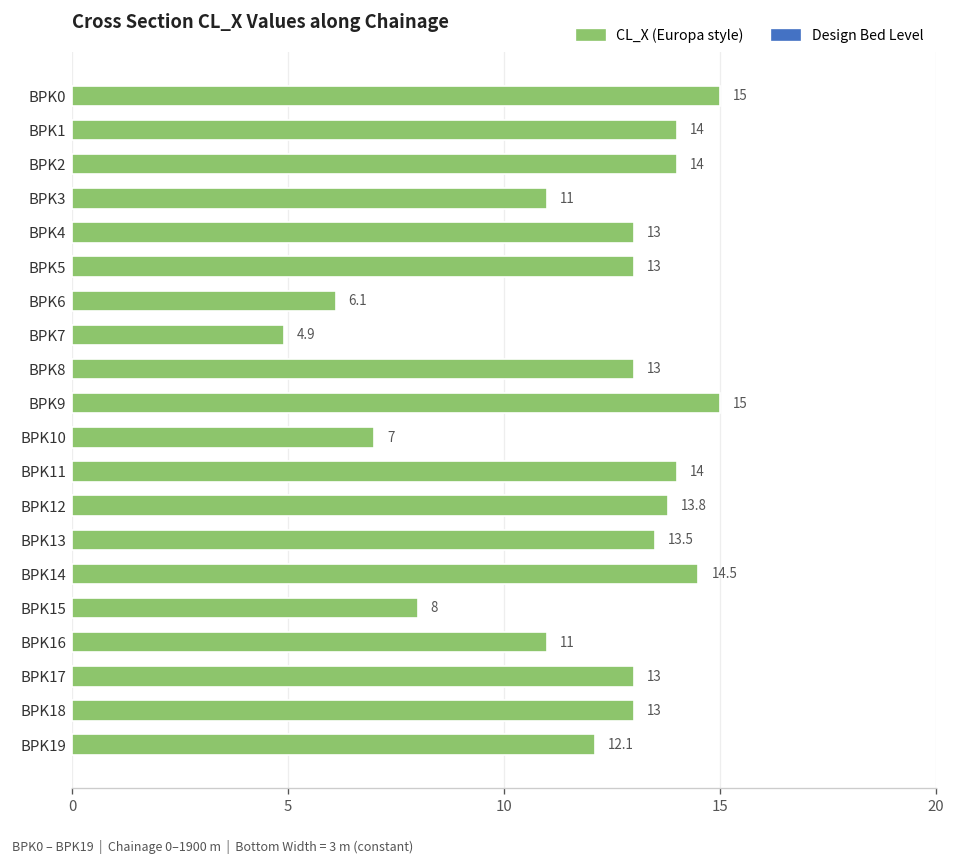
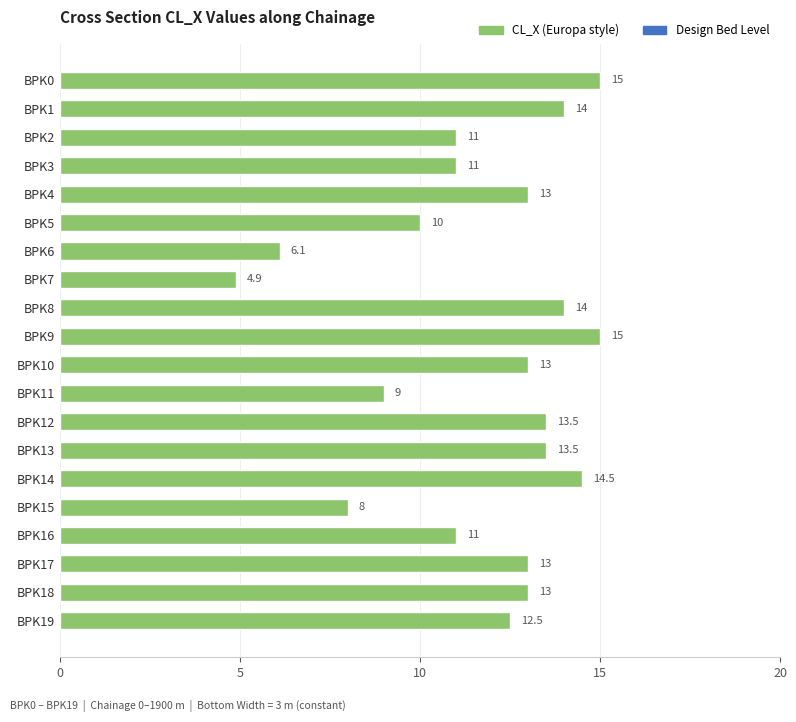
  {
    "BPK0": 15,
    "BPK1": 14,
-   "BPK2": 14,
+   "BPK2": 11,
    "BPK3": 11,
    "BPK4": 13,
-   "BPK5": 13,
+   "BPK5": 10,
    "BPK6": 6.1,
    "BPK7": 4.9,
-   "BPK8": 13,
+   "BPK8": 14,
    "BPK9": 15,
-   "BPK10": 7,
-   "BPK11": 14,
-   "BPK12": 13.8,
+   "BPK10": 13,
+   "BPK11": 9,
+   "BPK12": 13.5,
    "BPK13": 13.5,
    "BPK14": 14.5,
    "BPK15": 8,
    "BPK16": 11,
    "BPK17": 13,
    "BPK18": 13,
-   "BPK19": 12.1
+   "BPK19": 12.5
  }
